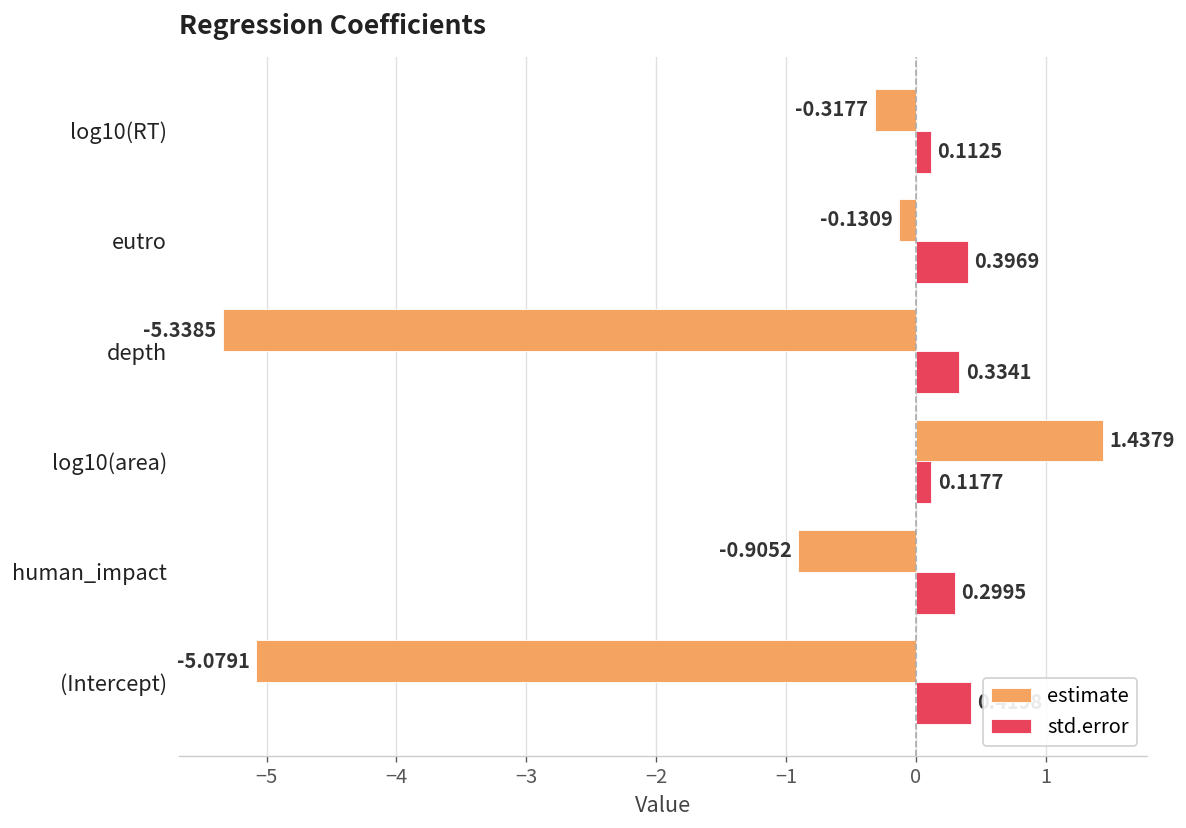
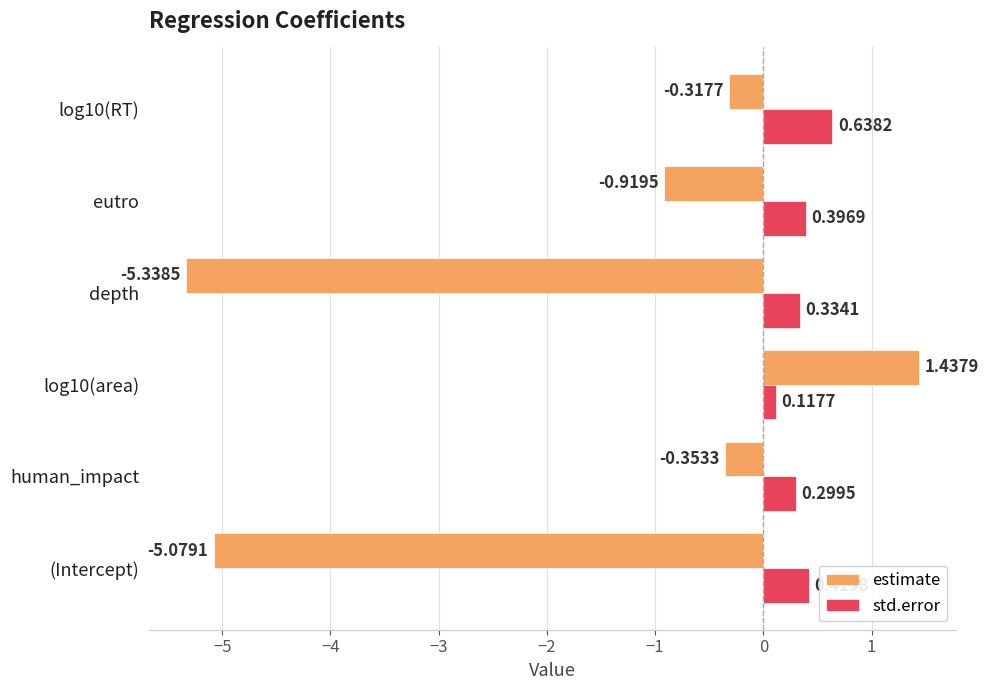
  {
    "estimate": {
      "log10(RT)": -0.3177,
-     "eutro": -0.1309,
+     "eutro": -0.9195,
      "depth": -5.3385,
      "log10(area)": 1.4379,
-     "human_impact": -0.9052,
+     "human_impact": -0.3533,
      "(Intercept)": -5.0791
    },
    "std.error": {
-     "log10(RT)": 0.1125,
+     "log10(RT)": 0.6382,
      "eutro": 0.3969,
      "depth": 0.3341,
      "log10(area)": 0.1177,
      "human_impact": 0.2995
    }
  }
